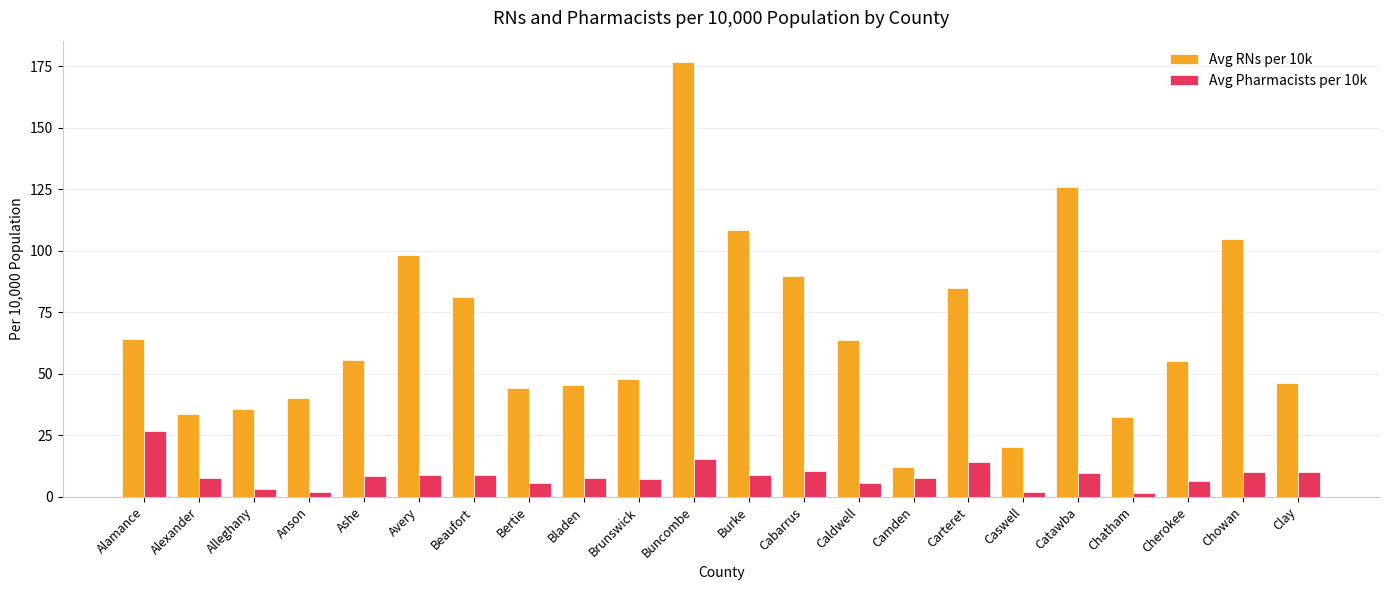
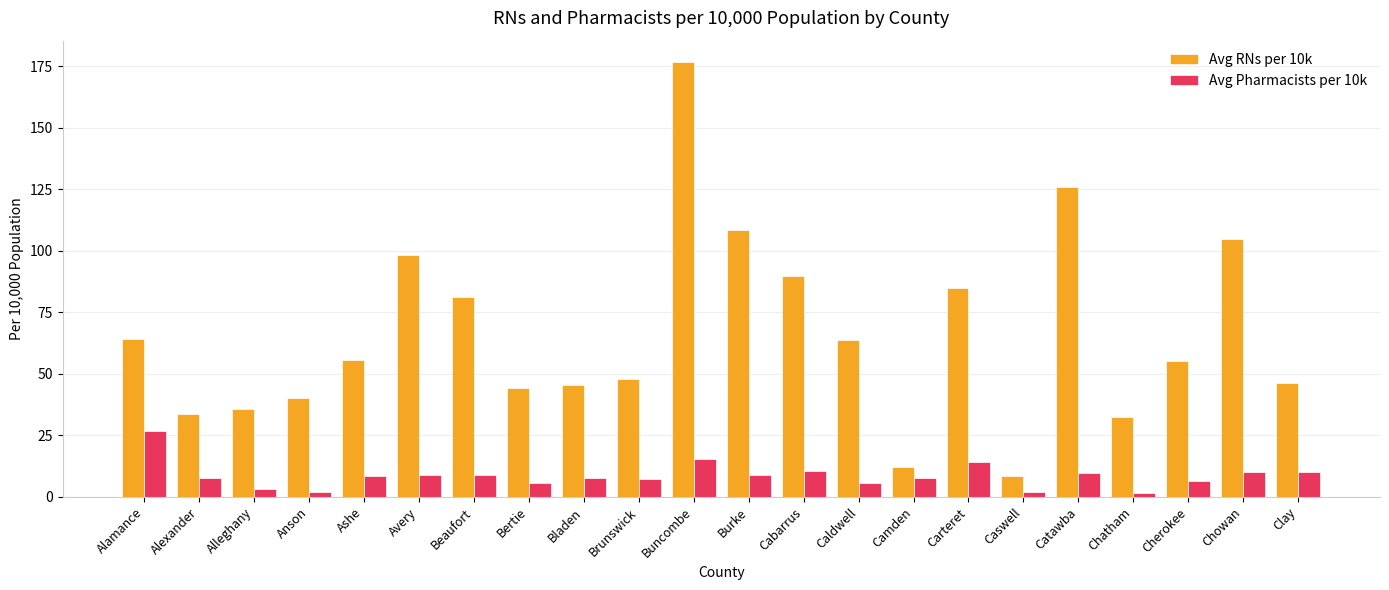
  {
    "Avg RNs per 10k": {
      "Alamance": 64,
      "Alexander": 34,
      "Alleghany": 36,
      "Anson": 40,
      "Ashe": 55,
      "Avery": 98,
      "Beaufort": 81,
      "Bertie": 44,
      "Bladen": 46,
      "Brunswick": 48,
      "Buncombe": 177,
      "Burke": 109,
      "Cabarrus": 90,
      "Caldwell": 64,
      "Camden": 12,
      "Carteret": 85,
-     "Caswell": 20,
+     "Caswell": 9,
      "Catawba": 126,
      "Chatham": 32,
      "Cherokee": 55,
      "Chowan": 105,
      "Clay": 46
    },
    "Avg Pharmacists per 10k": {
      "Alamance": 27,
      "Alexander": 8,
      "Alleghany": 3,
      "Anson": 2,
      "Ashe": 9,
      "Avery": 9,
      "Beaufort": 9,
      "Bertie": 6,
      "Bladen": 8,
      "Brunswick": 7,
      "Buncombe": 15,
      "Burke": 9,
      "Cabarrus": 10,
      "Caldwell": 6,
      "Camden": 7,
      "Carteret": 14,
      "Caswell": 2,
      "Catawba": 10,
      "Chatham": 2,
      "Cherokee": 6,
      "Chowan": 10,
      "Clay": 10
    }
  }
